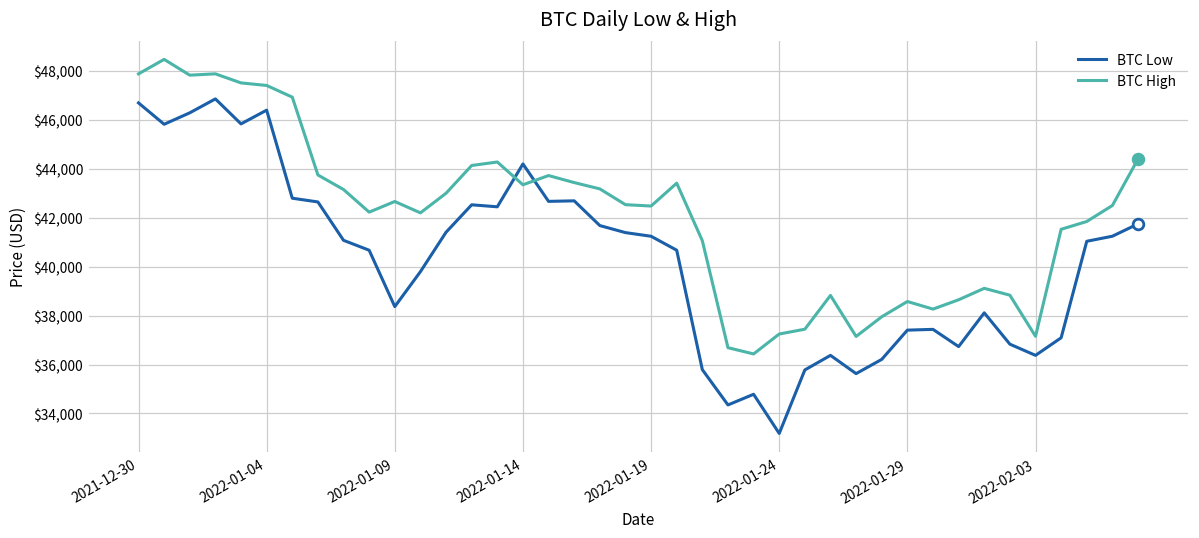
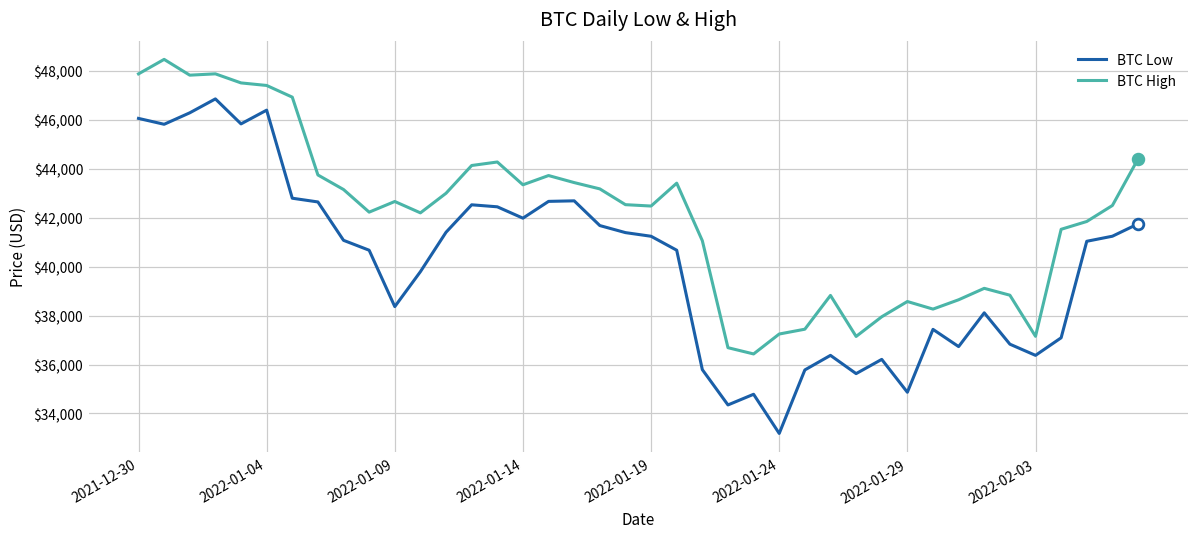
  {
    "BTC Low": {
-     "2021-12-30": "$46,700",
+     "2021-12-30": "$46,100",
      "2022-01-04": "$46,400",
      "2022-01-09": "$38,400",
-     "2022-01-14": "$44,200",
+     "2022-01-14": "$42,000",
      "2022-01-19": "$41,200",
      "2022-01-24": "$33,200",
-     "2022-01-29": "$37,400",
+     "2022-01-29": "$34,900",
      "2022-02-03": "$36,400"
    }
  }
